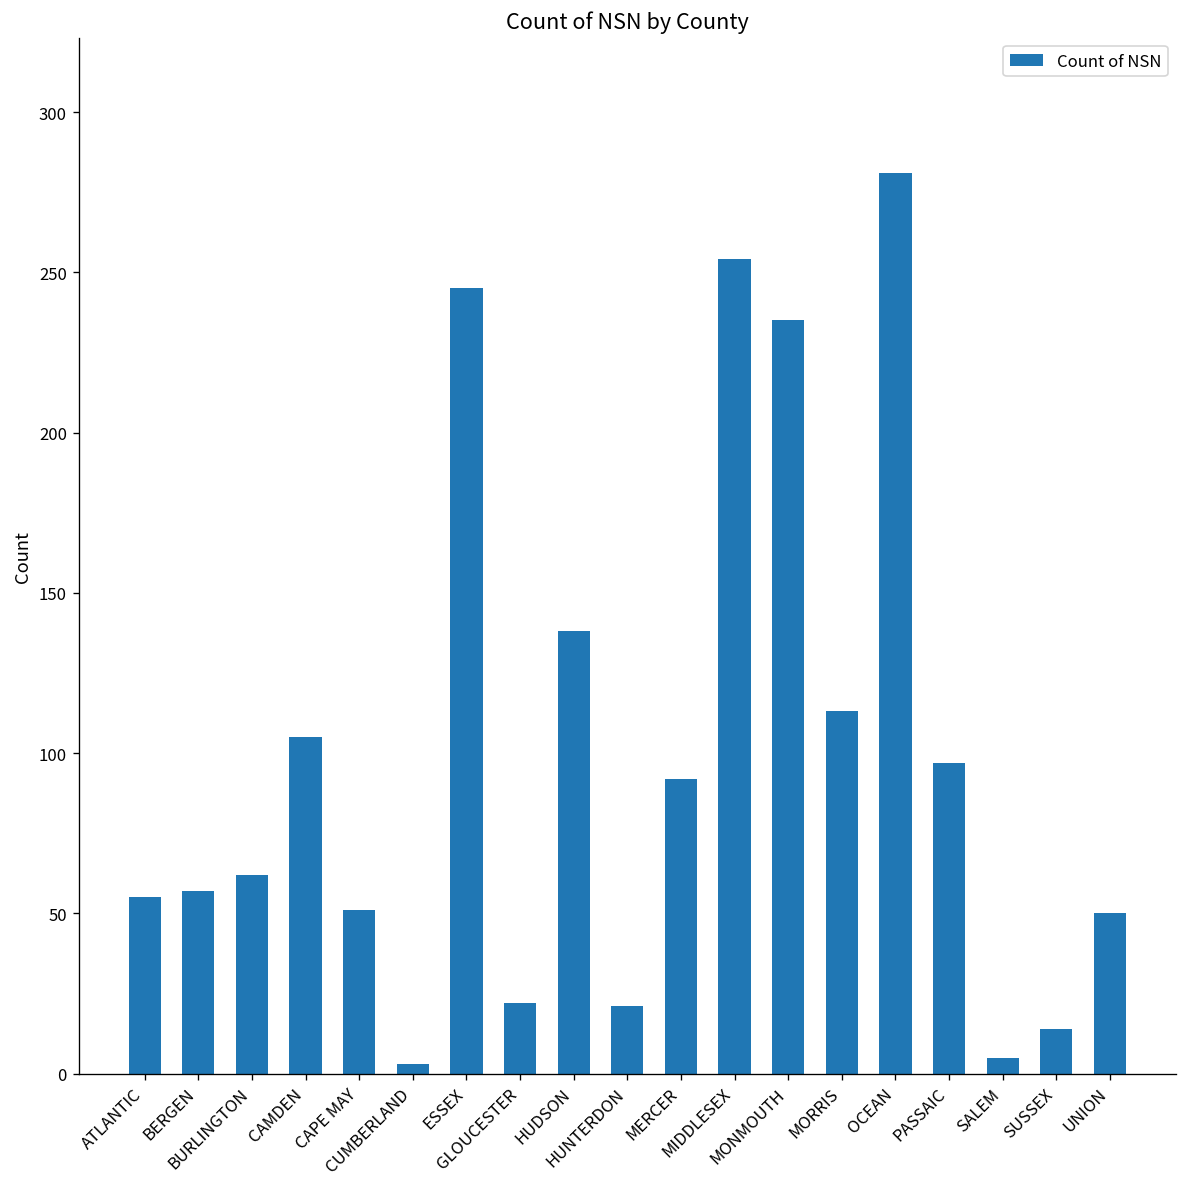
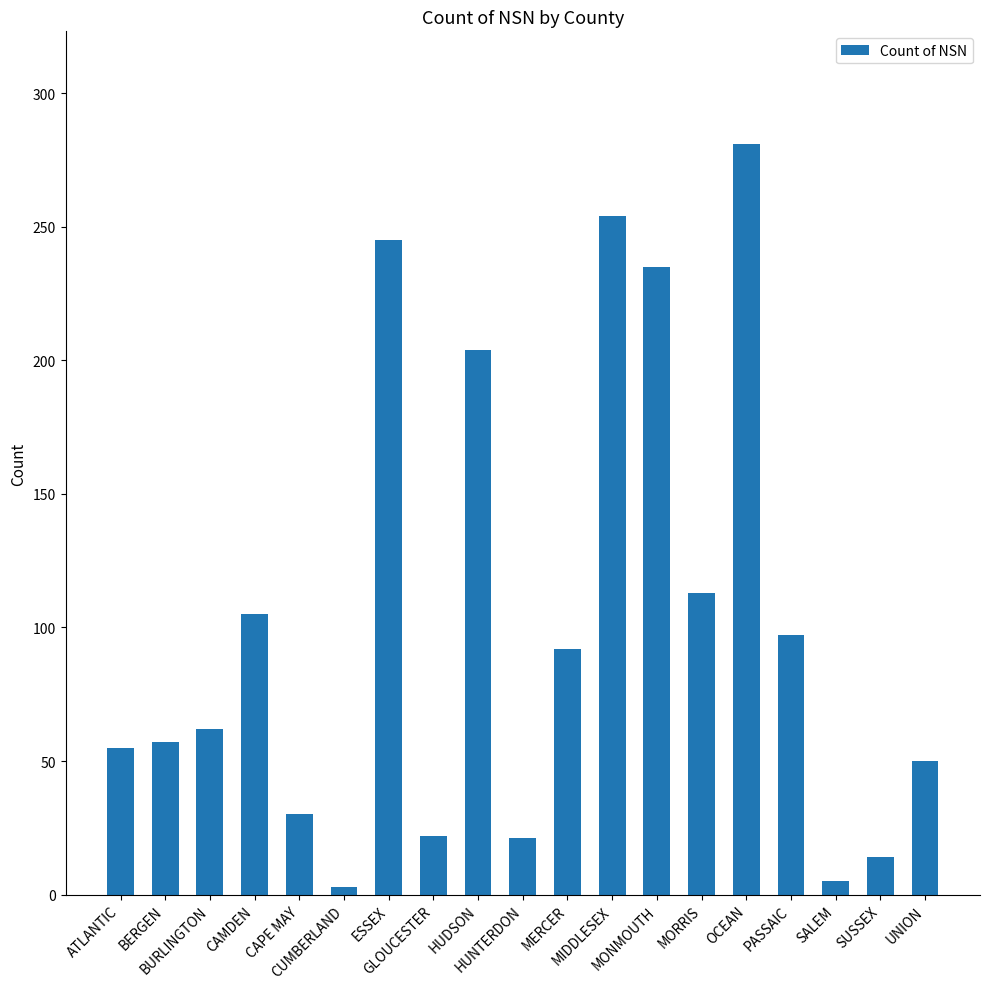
  {
    "ATLANTIC": 55,
    "BERGEN": 57,
    "BURLINGTON": 62,
    "CAMDEN": 105,
-   "CAPE MAY": 51,
+   "CAPE MAY": 30,
    "CUMBERLAND": 3,
    "ESSEX": 245,
    "GLOUCESTER": 22,
-   "HUDSON": 138,
+   "HUDSON": 204,
    "HUNTERDON": 21,
    "MERCER": 92,
    "MIDDLESEX": 254,
    "MONMOUTH": 235,
    "MORRIS": 113,
    "OCEAN": 281,
    "PASSAIC": 97,
    "SALEM": 5,
    "SUSSEX": 14,
    "UNION": 50
  }
